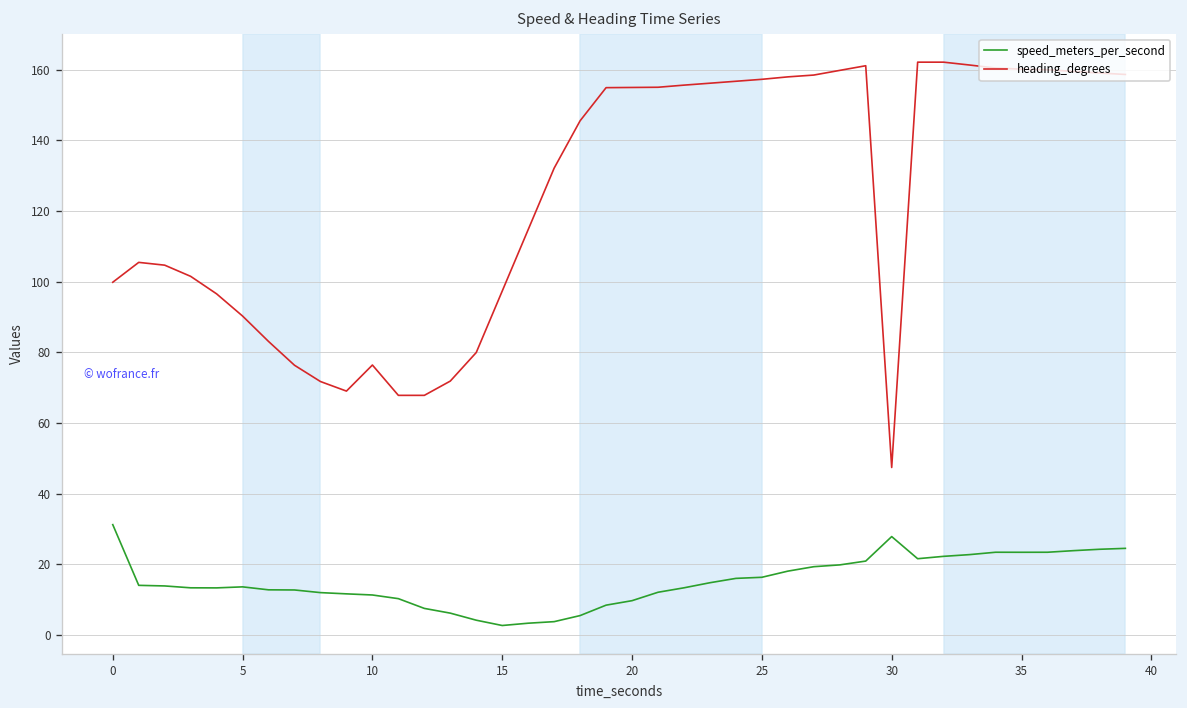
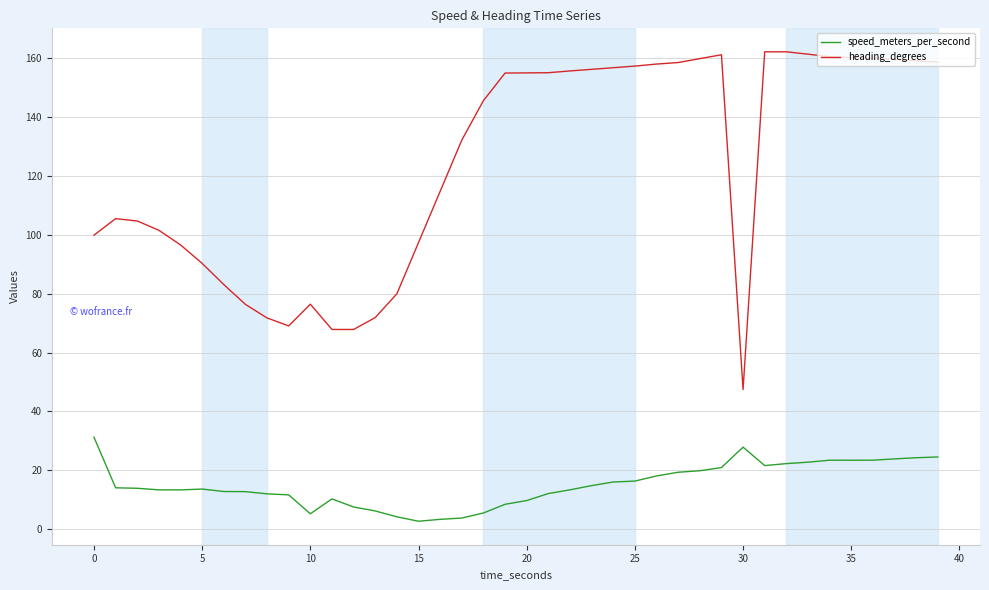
  {
    "speed_meters_per_second": {
      "0": 31,
      "5": 14,
-     "10": 11,
+     "10": 5,
      "15": 3,
      "20": 10,
      "25": 16,
      "30": 28,
      "35": 23
    },
    "heading_degrees": {
      "0": 100,
      "5": 90,
      "10": 76,
      "15": 97,
      "20": 155,
      "25": 157,
      "30": 47
    }
  }
